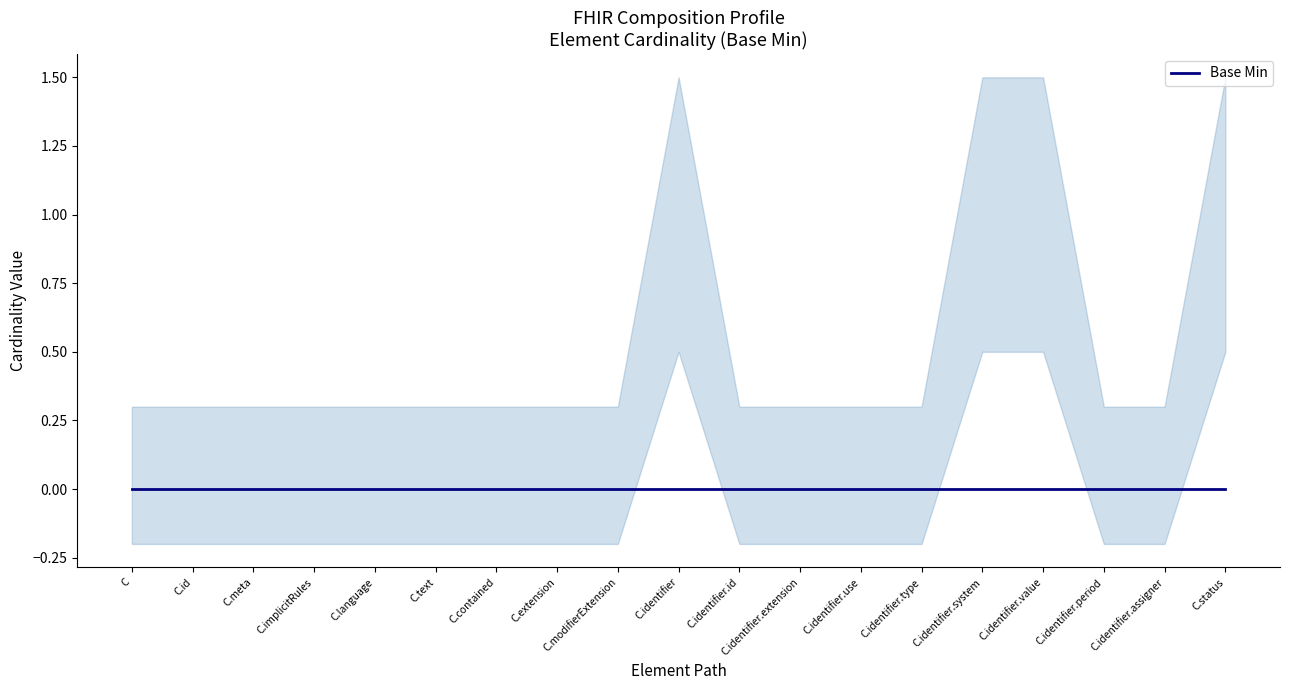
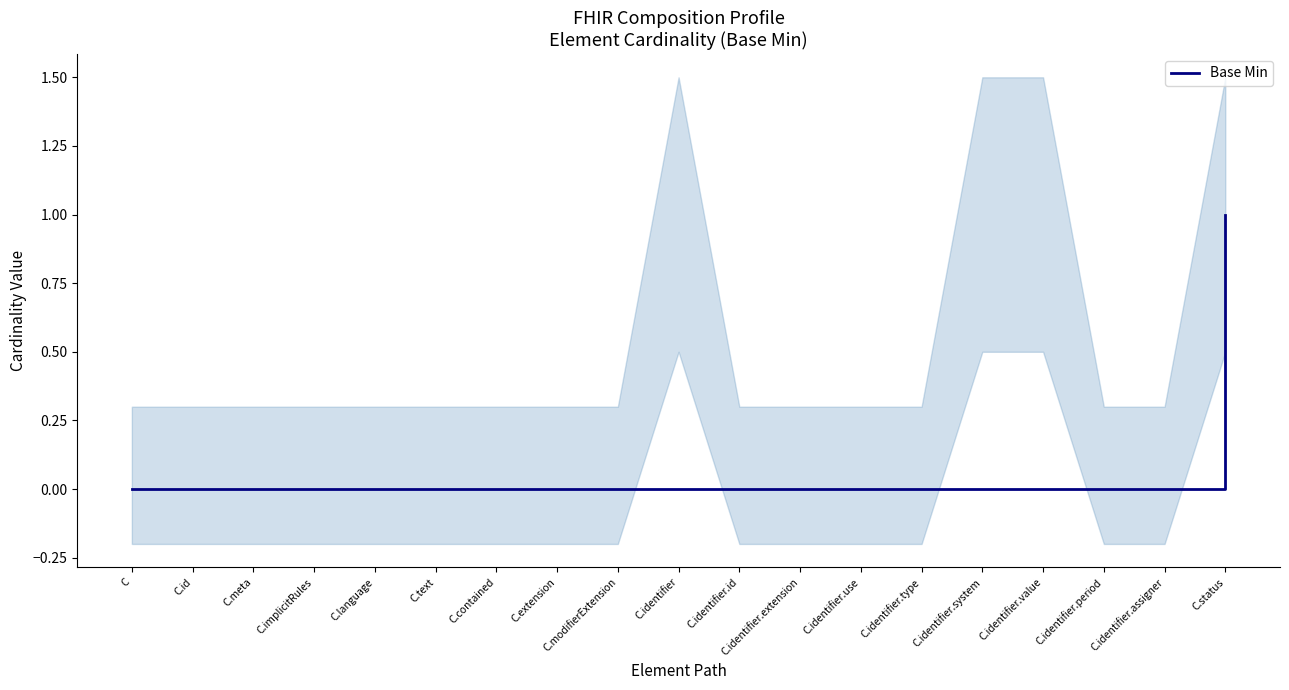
  {
    "Base Min": {
      "C": 0,
      "C.id": 0,
      "C.meta": 0,
      "C.implicitRules": 0,
      "C.language": 0,
      "C.text": 0,
      "C.contained": 0,
      "C.extension": 0,
      "C.modifierExtension": 0,
      "C.identifier": 0,
      "C.identifier.id": 0,
      "C.identifier.extension": 0,
      "C.identifier.use": 0,
      "C.identifier.type": 0,
      "C.identifier.system": 0,
      "C.identifier.value": 0,
      "C.identifier.period": 0,
      "C.identifier.assigner": 0,
-     "C.status": 0
+     "C.status": 1
    }
  }
